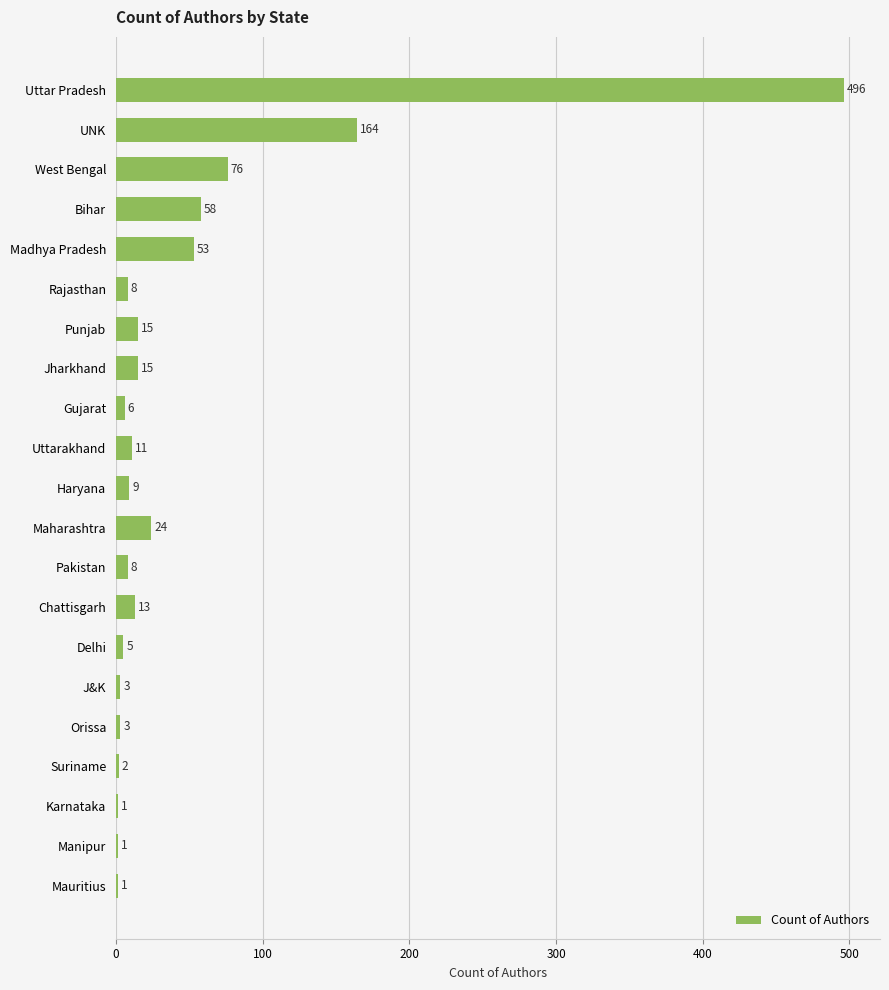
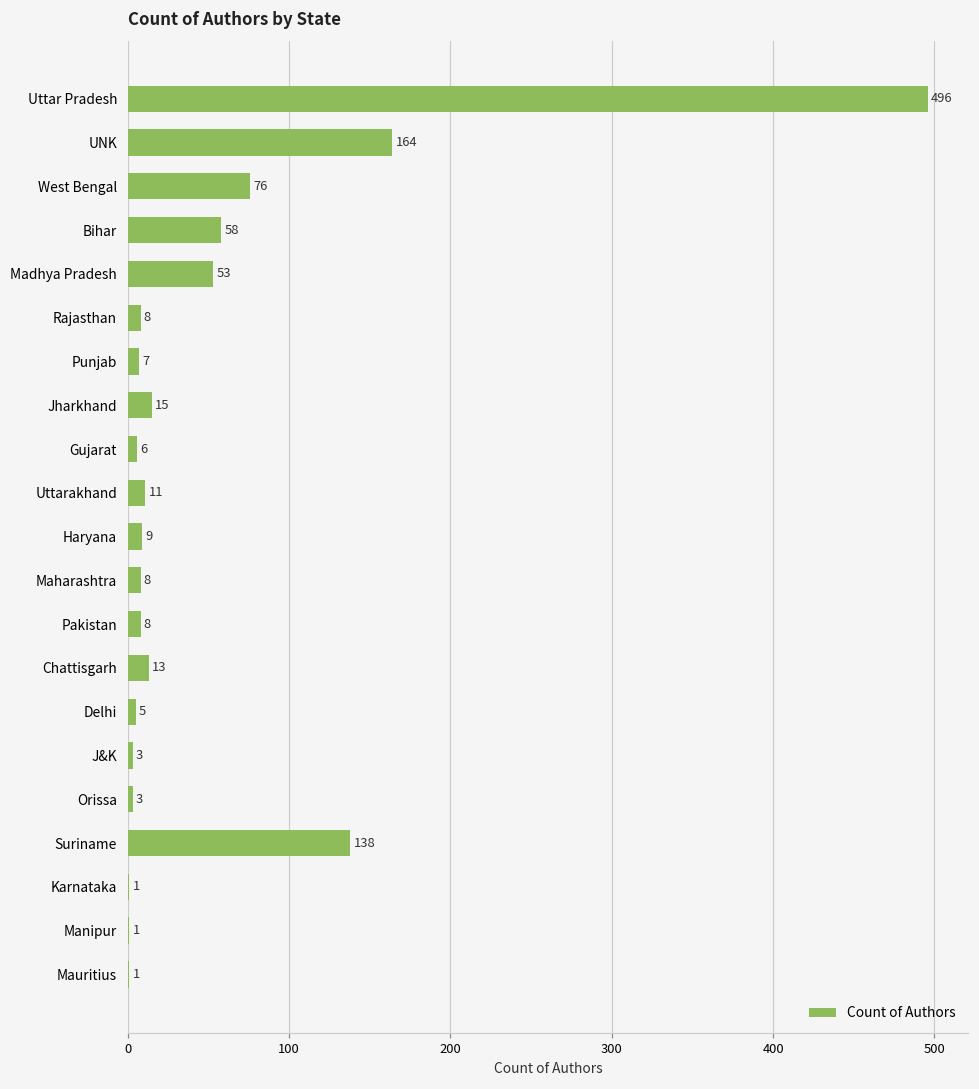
  {
    "Uttar Pradesh": 496,
    "UNK": 164,
    "West Bengal": 76,
    "Bihar": 58,
    "Madhya Pradesh": 53,
    "Rajasthan": 8,
-   "Punjab": 15,
+   "Punjab": 7,
    "Jharkhand": 15,
    "Gujarat": 6,
    "Uttarakhand": 11,
    "Haryana": 9,
-   "Maharashtra": 24,
+   "Maharashtra": 8,
    "Pakistan": 8,
    "Chattisgarh": 13,
    "Delhi": 5,
    "J&K": 3,
    "Orissa": 3,
-   "Suriname": 2,
+   "Suriname": 138,
    "Karnataka": 1,
    "Manipur": 1,
    "Mauritius": 1
  }
